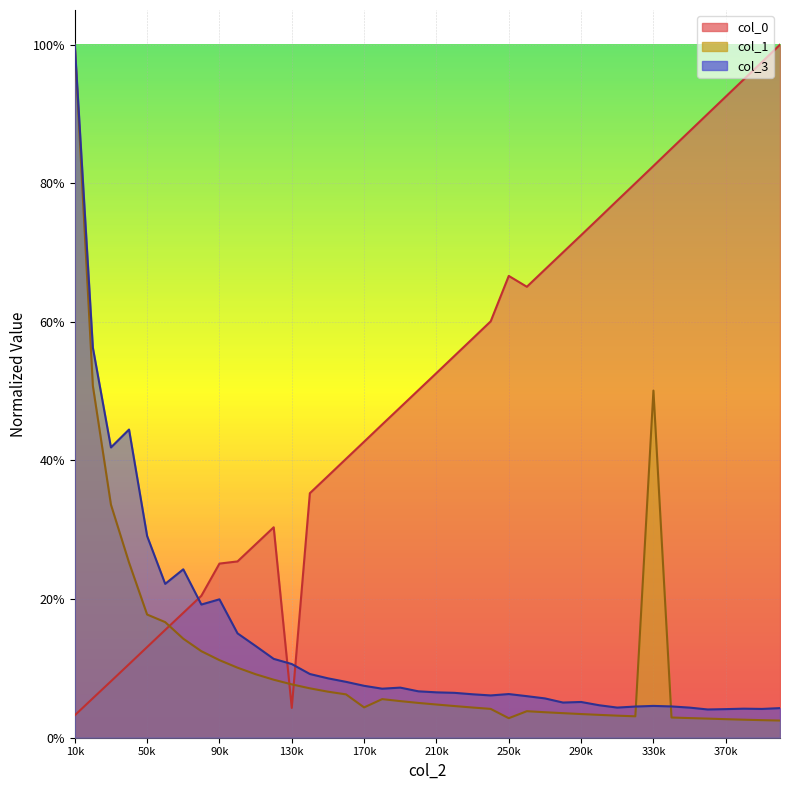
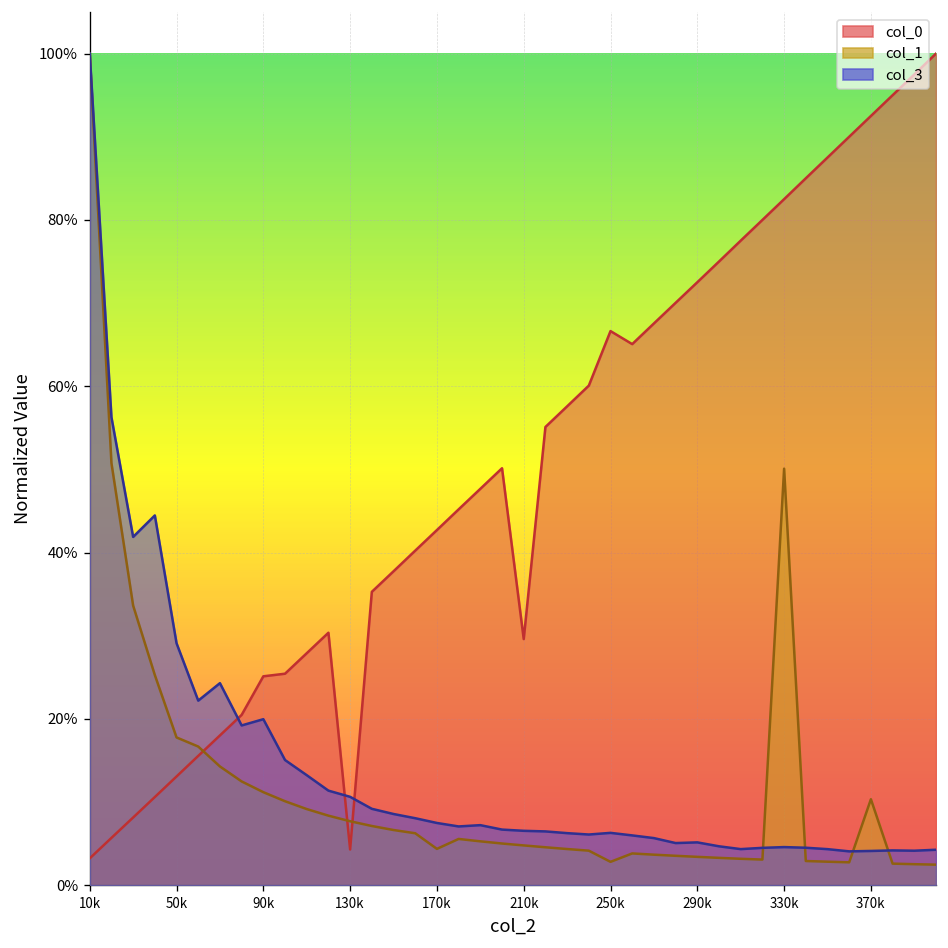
  {
    "col_0": {
      "10k": "3%",
      "50k": "13%",
      "90k": "25%",
      "130k": "4%",
      "170k": "43%",
-     "210k": "53%",
+     "210k": "30%",
      "250k": "67%",
      "290k": "73%",
      "330k": "82%",
      "370k": "92%"
    },
    "col_1": {
      "50k": "18%",
      "90k": "11%",
      "130k": "8%",
      "170k": "4%",
      "210k": "5%",
      "250k": "3%",
      "290k": "3%",
      "330k": "50%",
-     "370k": "3%"
+     "370k": "10%"
    },
    "col_3": {
      "50k": "29%",
      "90k": "20%",
      "130k": "11%",
      "170k": "7%",
      "210k": "7%",
      "250k": "6%",
      "290k": "5%",
      "330k": "5%",
      "370k": "4%"
    }
  }
